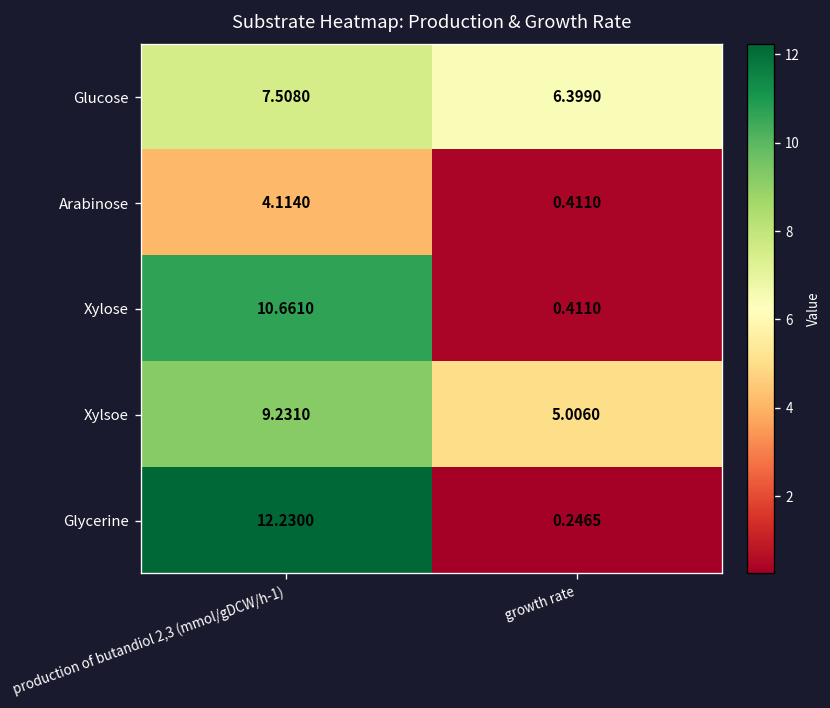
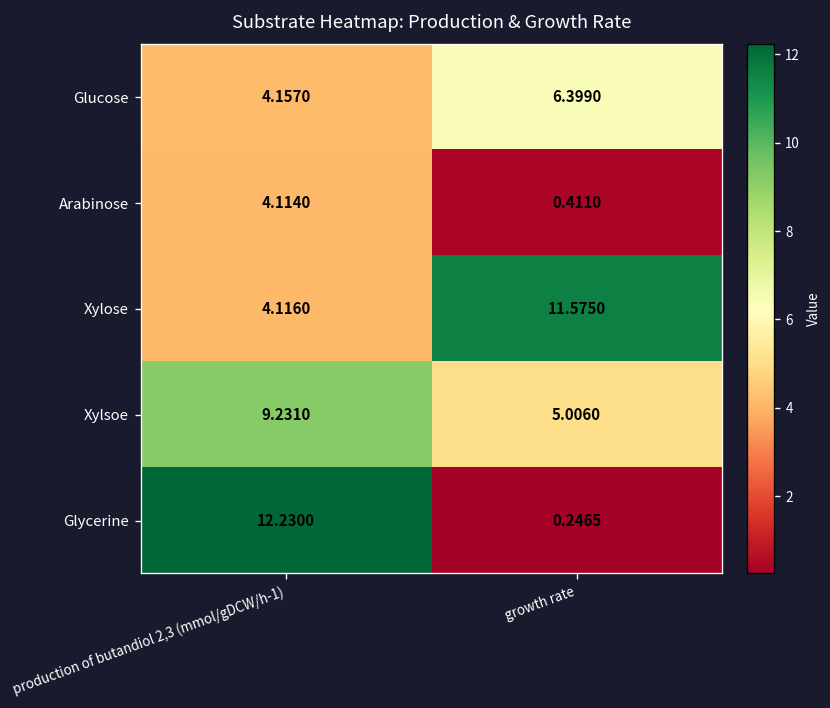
  {
    "Glucose": {
-     "production of butandiol 2,3 (mmol/gDCW/h-1)": 7.5080,
+     "production of butandiol 2,3 (mmol/gDCW/h-1)": 4.1570,
      "growth rate": 6.3990
    },
    "Arabinose": {
      "production of butandiol 2,3 (mmol/gDCW/h-1)": 4.1140,
      "growth rate": 0.4110
    },
    "Xylose": {
-     "production of butandiol 2,3 (mmol/gDCW/h-1)": 10.6610,
-     "growth rate": 0.4110
+     "production of butandiol 2,3 (mmol/gDCW/h-1)": 4.1160,
+     "growth rate": 11.5750
    },
    "Xylsoe": {
      "production of butandiol 2,3 (mmol/gDCW/h-1)": 9.2310,
      "growth rate": 5.0060
    },
    "Glycerine": {
      "production of butandiol 2,3 (mmol/gDCW/h-1)": 12.2300,
      "growth rate": 0.2465
    }
  }
